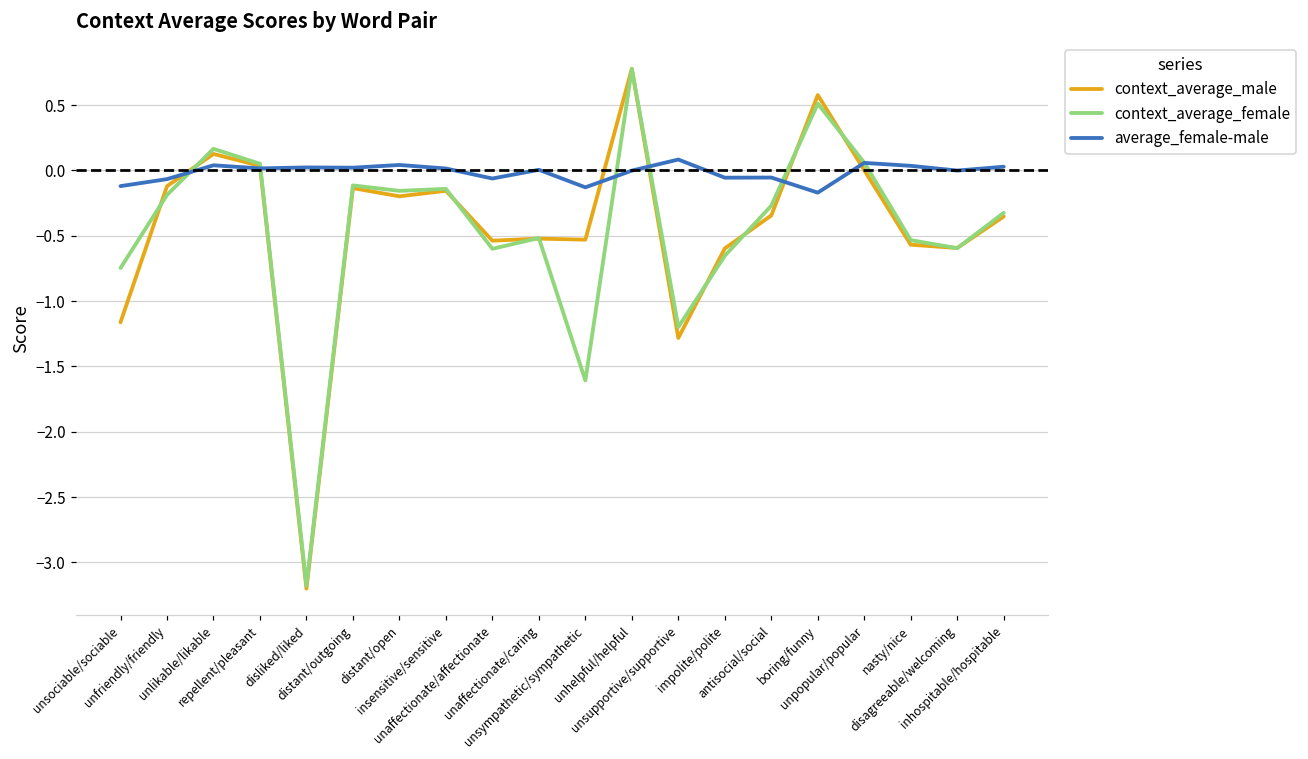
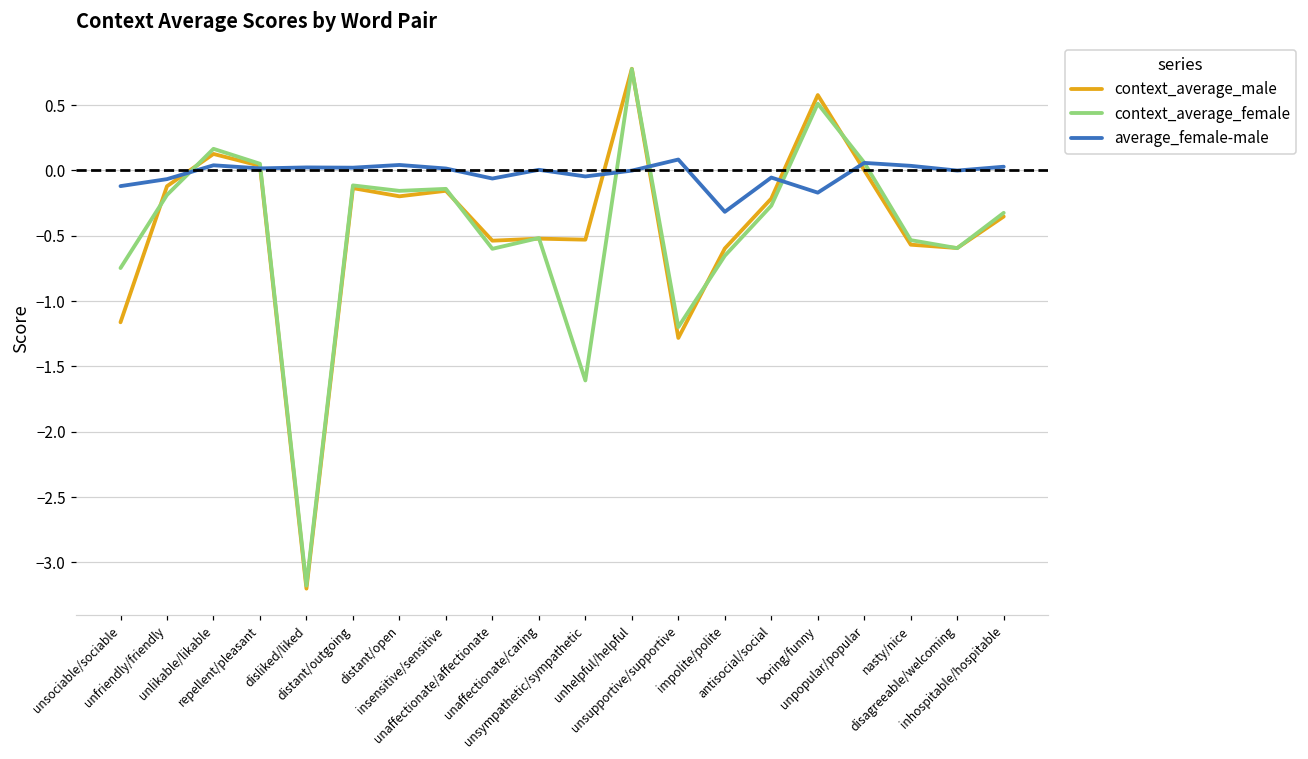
  {
    "context_average_male": {
      "unsociable/sociable": -1.16,
      "unfriendly/friendly": -0.12,
      "unlikable/likable": 0.13,
      "disliked/liked": -3.20,
      "distant/open": -0.20,
      "unaffectionate/affectionate": -0.54,
      "unsympathetic/sympathetic": -0.53,
      "unsupportive/supportive": -1.28,
      "impolite/polite": -0.60,
-     "antisocial/social": -0.34,
+     "antisocial/social": -0.22,
      "boring/funny": 0.58,
      "unpopular/popular": 0.00,
      "nasty/nice": -0.57,
      "inhospitable/hospitable": -0.35
    },
    "context_average_female": {
      "unsociable/sociable": -0.75,
      "unfriendly/friendly": -0.19,
      "unlikable/likable": 0.17,
      "disliked/liked": -3.18,
      "distant/open": -0.16,
      "unaffectionate/affectionate": -0.60,
      "unsympathetic/sympathetic": -1.61,
      "unsupportive/supportive": -1.20,
      "impolite/polite": -0.65,
      "antisocial/social": -0.27,
      "boring/funny": 0.51,
      "nasty/nice": -0.53,
      "inhospitable/hospitable": -0.32
    },
    "average_female-male": {
      "unsociable/sociable": -0.12,
      "unfriendly/friendly": -0.07,
      "unlikable/likable": 0.04,
      "disliked/liked": 0.02,
      "distant/outgoing": 0.02,
      "distant/open": 0.04,
      "insensitive/sensitive": 0.01,
      "unaffectionate/affectionate": -0.06,
      "unaffectionate/caring": 0.00,
-     "unsympathetic/sympathetic": -0.13,
+     "unsympathetic/sympathetic": -0.05,
      "unhelpful/helpful": 0.00,
      "unsupportive/supportive": 0.08,
-     "impolite/polite": -0.06,
+     "impolite/polite": -0.32,
      "antisocial/social": -0.05,
      "boring/funny": -0.17,
      "nasty/nice": 0.03,
      "disagreeable/welcoming": 0.00,
      "inhospitable/hospitable": 0.03
    }
  }
